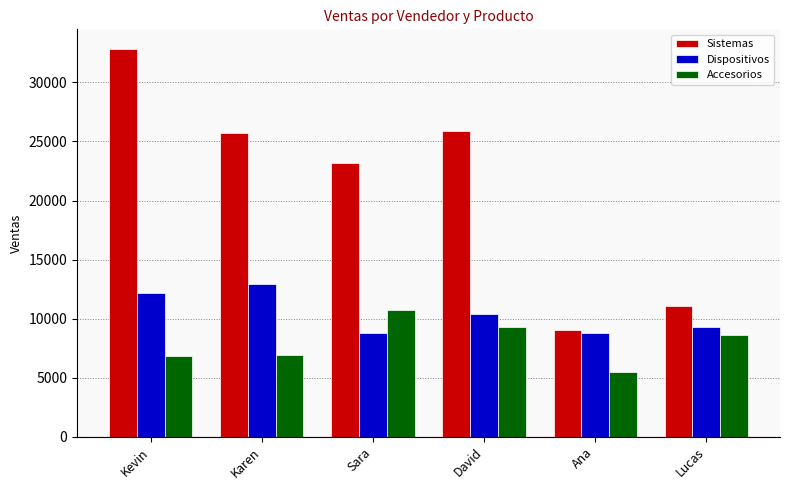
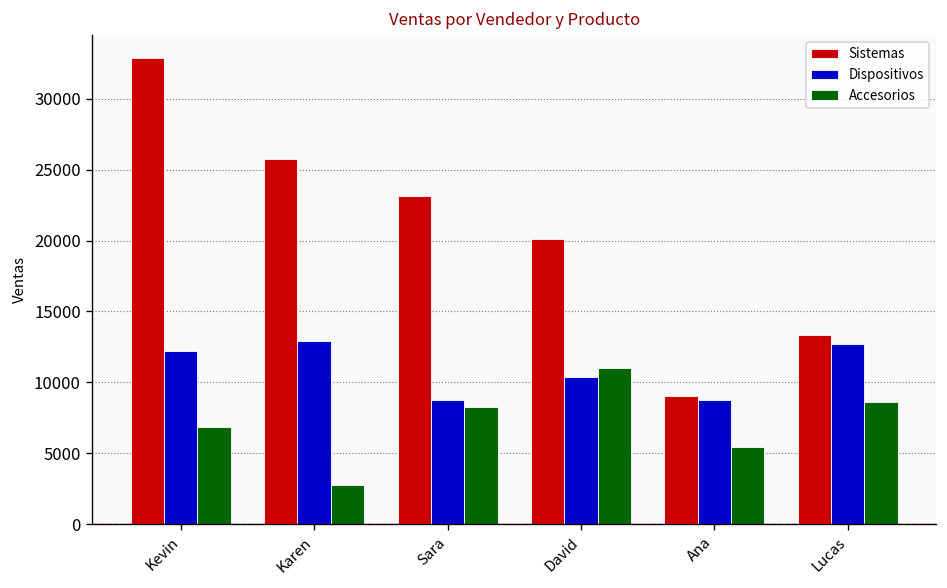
  {
    "Sistemas": {
      "Kevin": 32900,
      "Karen": 25700,
      "Sara": 23200,
-     "David": 25900,
+     "David": 20100,
      "Ana": 9000,
-     "Lucas": 11100
+     "Lucas": 13400
    },
    "Dispositivos": {
      "Kevin": 12200,
      "Karen": 12900,
      "Sara": 8800,
      "David": 10300,
      "Ana": 8800,
-     "Lucas": 9300
+     "Lucas": 12700
    },
    "Accesorios": {
      "Kevin": 6900,
-     "Karen": 6900,
-     "Sara": 10700,
-     "David": 9300,
+     "Karen": 2700,
+     "Sara": 8300,
+     "David": 11000,
      "Ana": 5400,
      "Lucas": 8600
    }
  }
